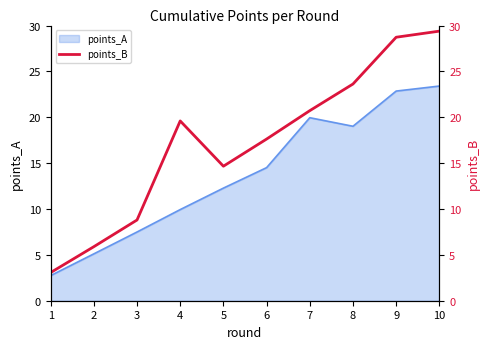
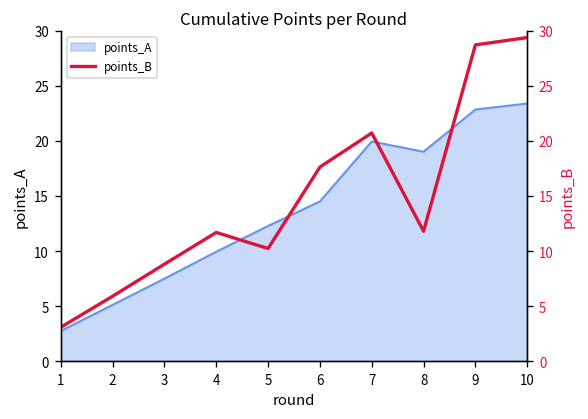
  {
    "points_A": {
      "1": 3,
      "2": 5,
      "3": 7,
      "4": 10,
      "5": 12,
      "6": 15,
      "7": 20,
      "8": 19,
      "9": 23,
      "10": 23
    },
    "points_B": {
      "1": 3,
      "2": 6,
      "3": 9,
-     "4": 20,
-     "5": 15,
+     "4": 12,
+     "5": 10,
      "6": 18,
      "7": 21,
-     "8": 24,
+     "8": 12,
      "9": 29,
      "10": 29
    }
  }
